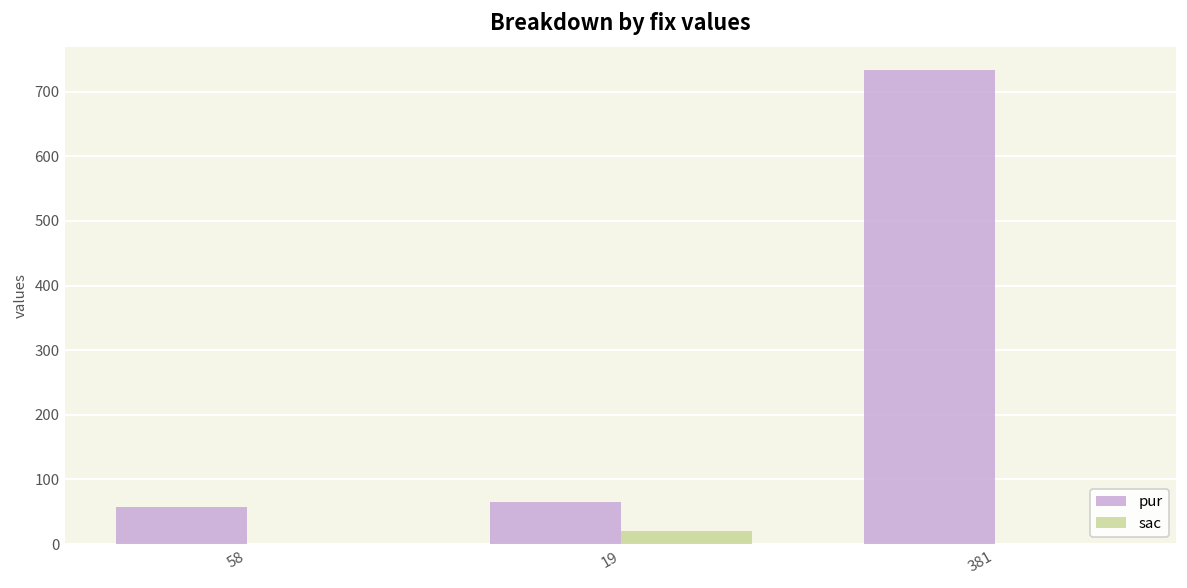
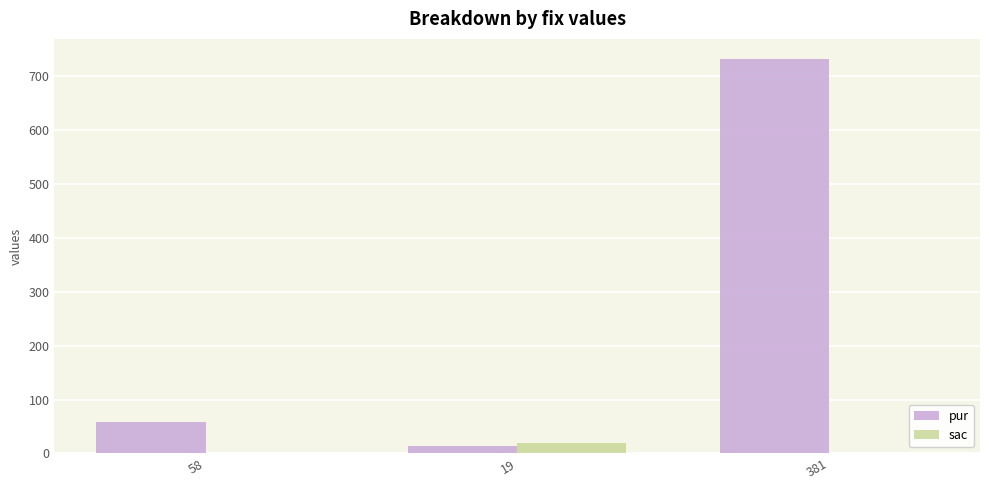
  {
    "pur": {
      "58": 60,
-     "19": 70,
+     "19": 10,
      "381": 730
    },
    "sac": {
      "58": 0,
      "19": 20,
      "381": 0
    }
  }
